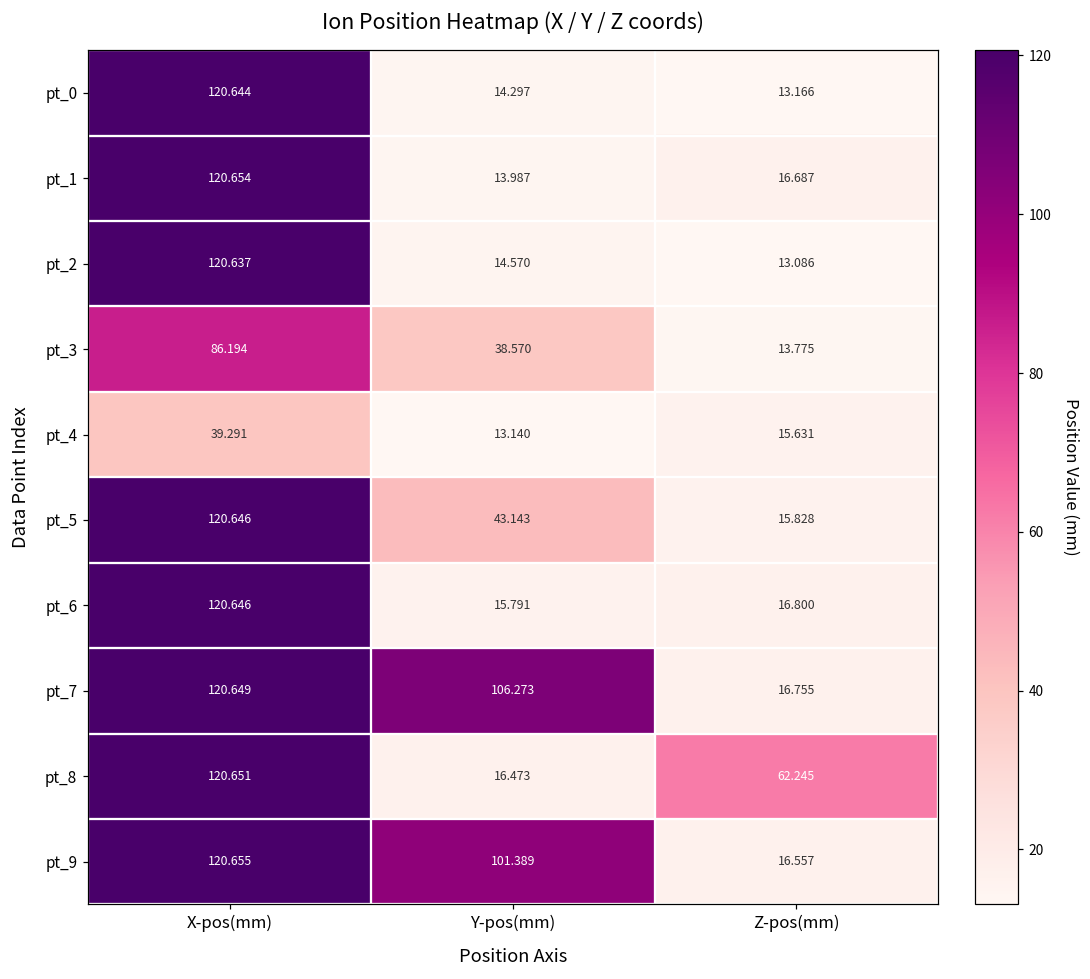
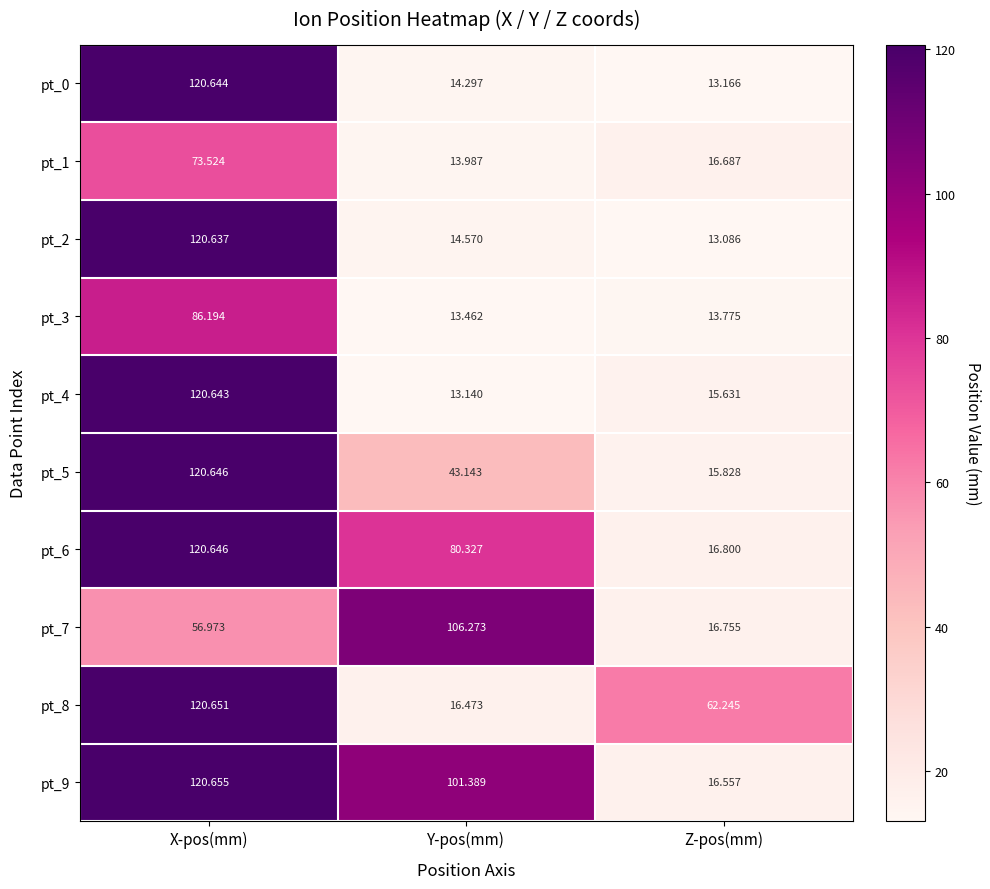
  {
    "pt_0": {
      "X-pos(mm)": 120.644,
      "Y-pos(mm)": 14.297,
      "Z-pos(mm)": 13.166
    },
    "pt_1": {
-     "X-pos(mm)": 120.654,
+     "X-pos(mm)": 73.524,
      "Y-pos(mm)": 13.987,
      "Z-pos(mm)": 16.687
    },
    "pt_2": {
      "X-pos(mm)": 120.637,
      "Y-pos(mm)": 14.570,
      "Z-pos(mm)": 13.086
    },
    "pt_3": {
      "X-pos(mm)": 86.194,
-     "Y-pos(mm)": 38.570,
+     "Y-pos(mm)": 13.462,
      "Z-pos(mm)": 13.775
    },
    "pt_4": {
-     "X-pos(mm)": 39.291,
+     "X-pos(mm)": 120.643,
      "Y-pos(mm)": 13.140,
      "Z-pos(mm)": 15.631
    },
    "pt_5": {
      "X-pos(mm)": 120.646,
      "Y-pos(mm)": 43.143,
      "Z-pos(mm)": 15.828
    },
    "pt_6": {
      "X-pos(mm)": 120.646,
-     "Y-pos(mm)": 15.791,
+     "Y-pos(mm)": 80.327,
      "Z-pos(mm)": 16.800
    },
    "pt_7": {
-     "X-pos(mm)": 120.649,
+     "X-pos(mm)": 56.973,
      "Y-pos(mm)": 106.273,
      "Z-pos(mm)": 16.755
    },
    "pt_8": {
      "X-pos(mm)": 120.651,
      "Y-pos(mm)": 16.473,
      "Z-pos(mm)": 62.245
    },
    "pt_9": {
      "X-pos(mm)": 120.655,
      "Y-pos(mm)": 101.389,
      "Z-pos(mm)": 16.557
    }
  }
